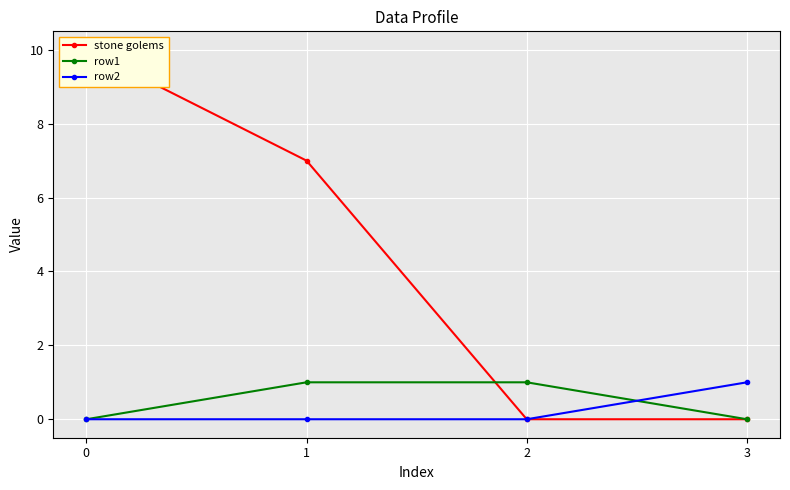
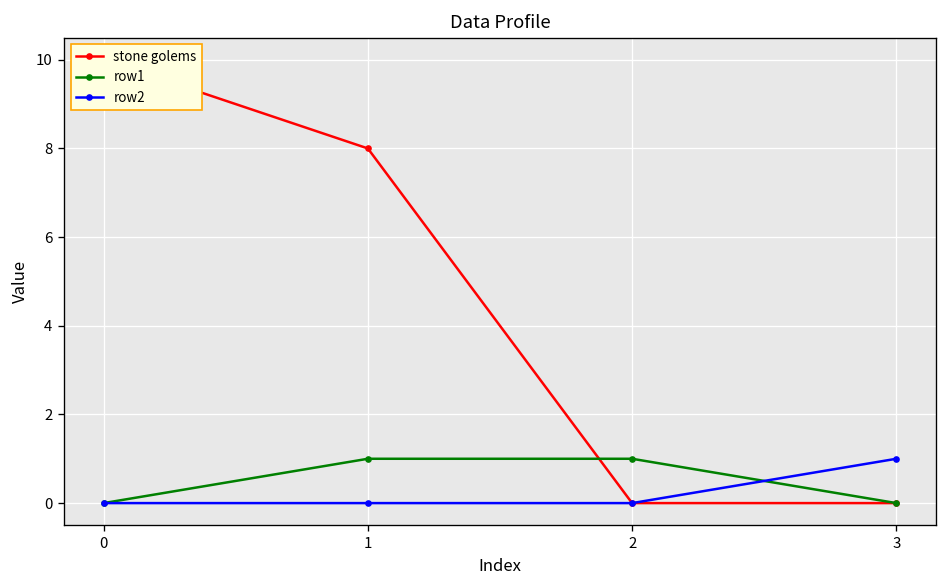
  {
    "stone golems": {
-     "1": 7
+     "1": 8
    },
    "row1": {
      "1": 1,
      "2": 1
    },
    "row2": {
      "1": 0,
      "3": 1
    }
  }
